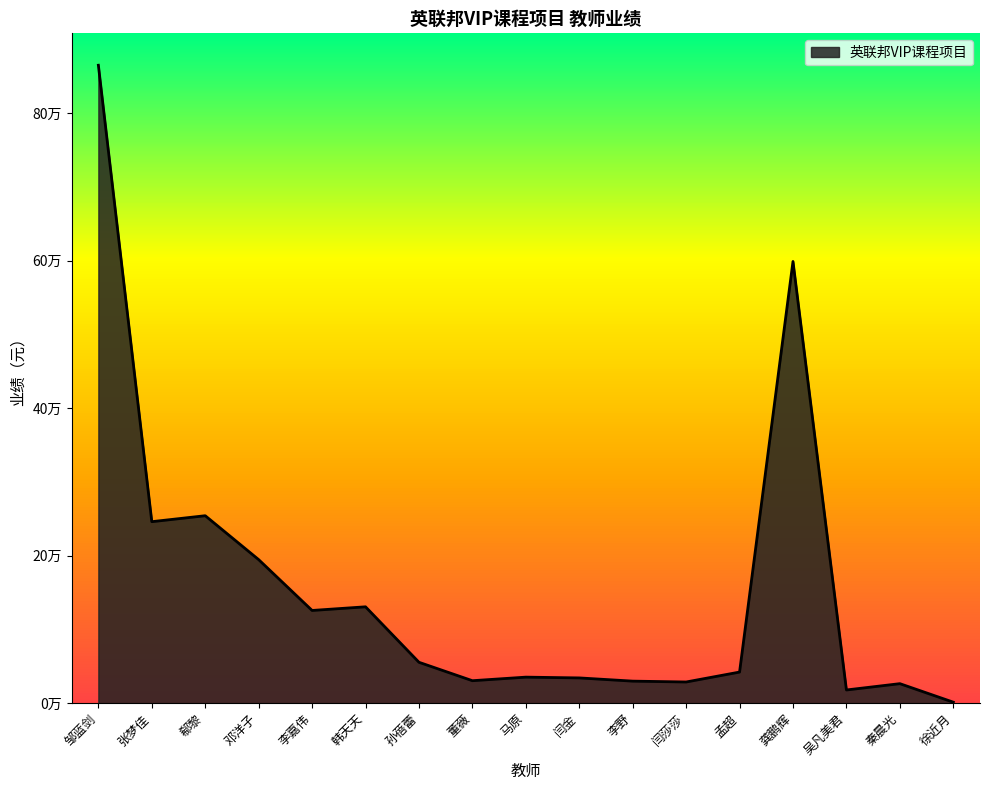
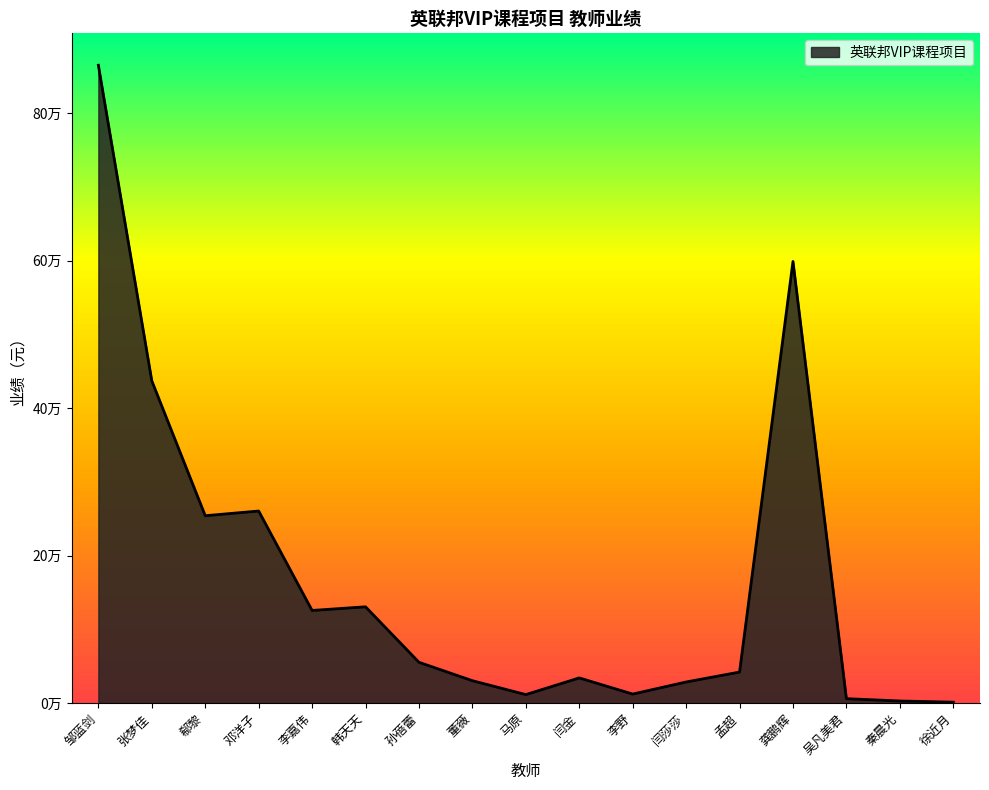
  {
    "邹蓝剑": "86万",
-   "张梦佳": "25万",
+   "张梦佳": "44万",
    "郗黎": "25万",
-   "邓洋子": "19万",
+   "邓洋子": "26万",
    "李嘉伟": "13万",
    "韩天天": "13万",
    "孙蓓蕾": "6万",
    "董薇": "3万",
-   "马原": "4万",
+   "马原": "1万",
    "闫金": "3万",
-   "李野": "3万",
+   "李野": "1万",
    "闫莎莎": "3万",
    "孟超": "4万",
    "龚鹏辉": "60万",
-   "吴凡美君": "2万",
-   "秦晨光": "3万",
+   "吴凡美君": "1万",
+   "秦晨光": "0万",
    "徐近月": "0万"
  }
